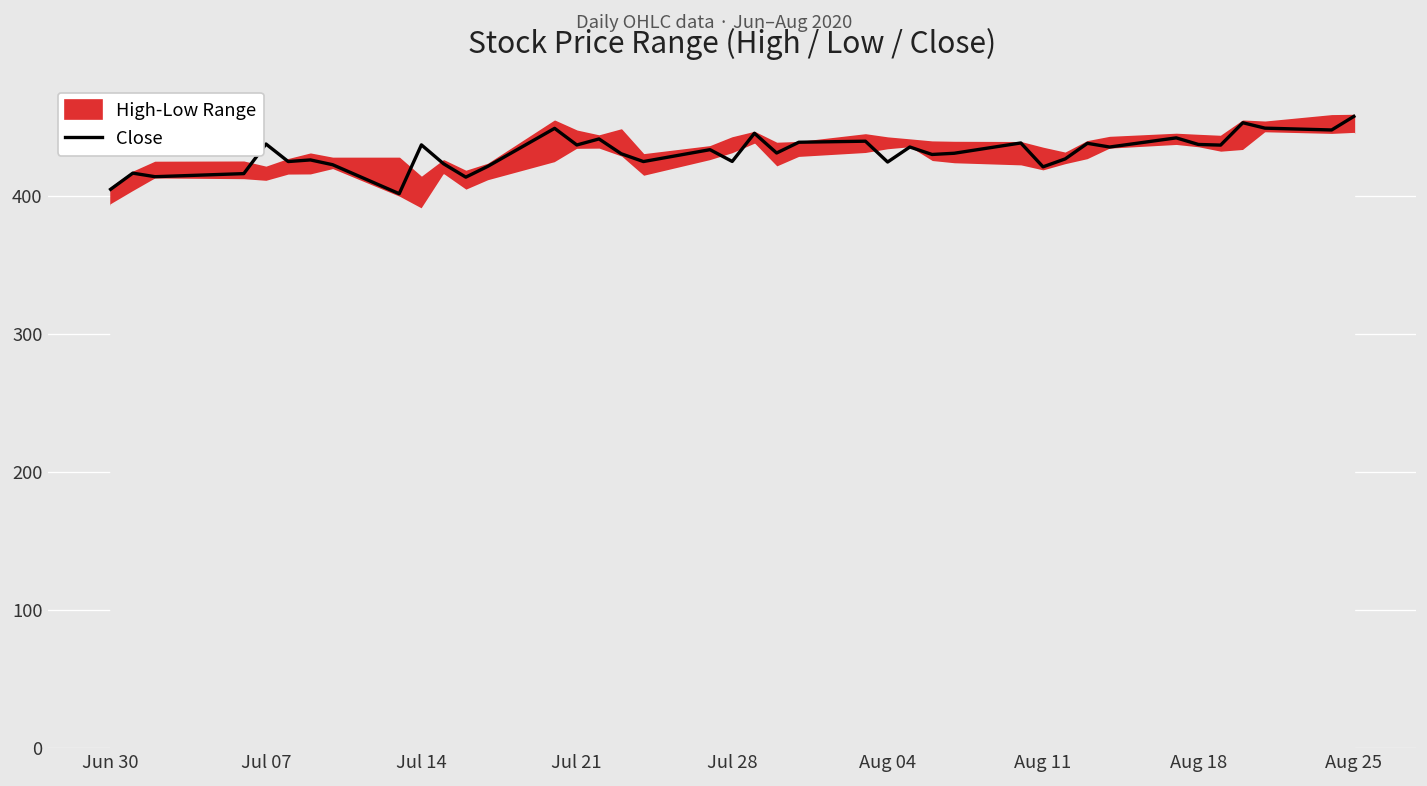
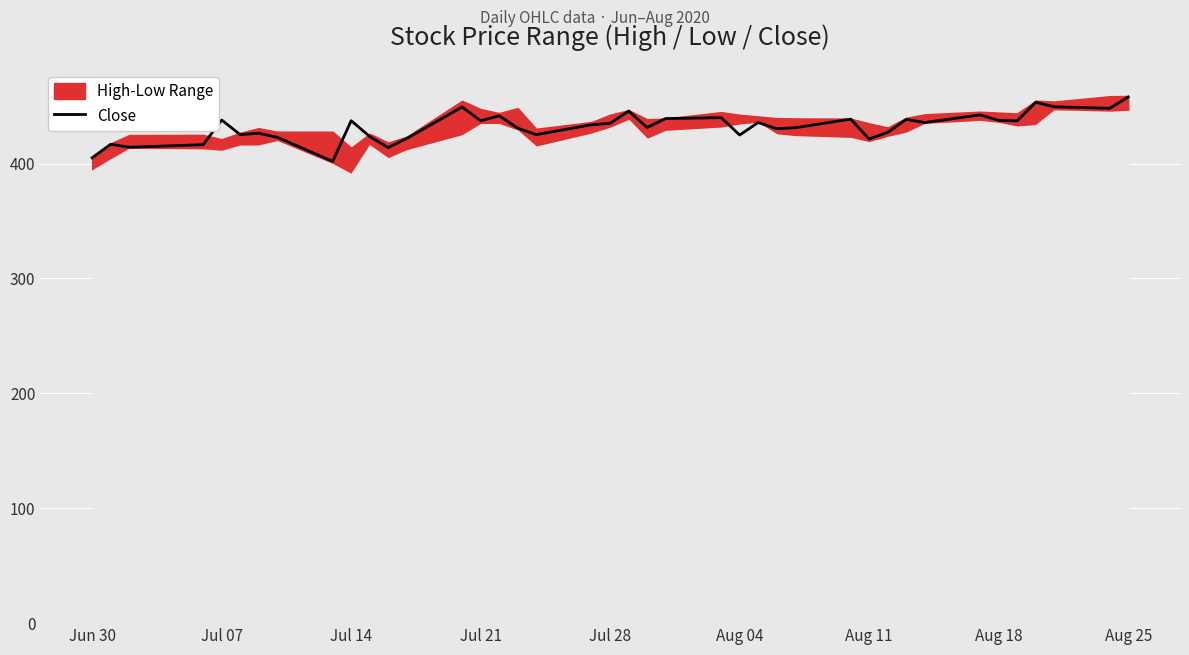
  {
    "Close": {
      "Jul 07": 438,
      "Jul 14": 437,
      "Jul 21": 437,
-     "Jul 28": 425,
+     "Jul 28": 435,
      "Aug 04": 425,
      "Aug 11": 421,
      "Aug 18": 438
    }
  }
